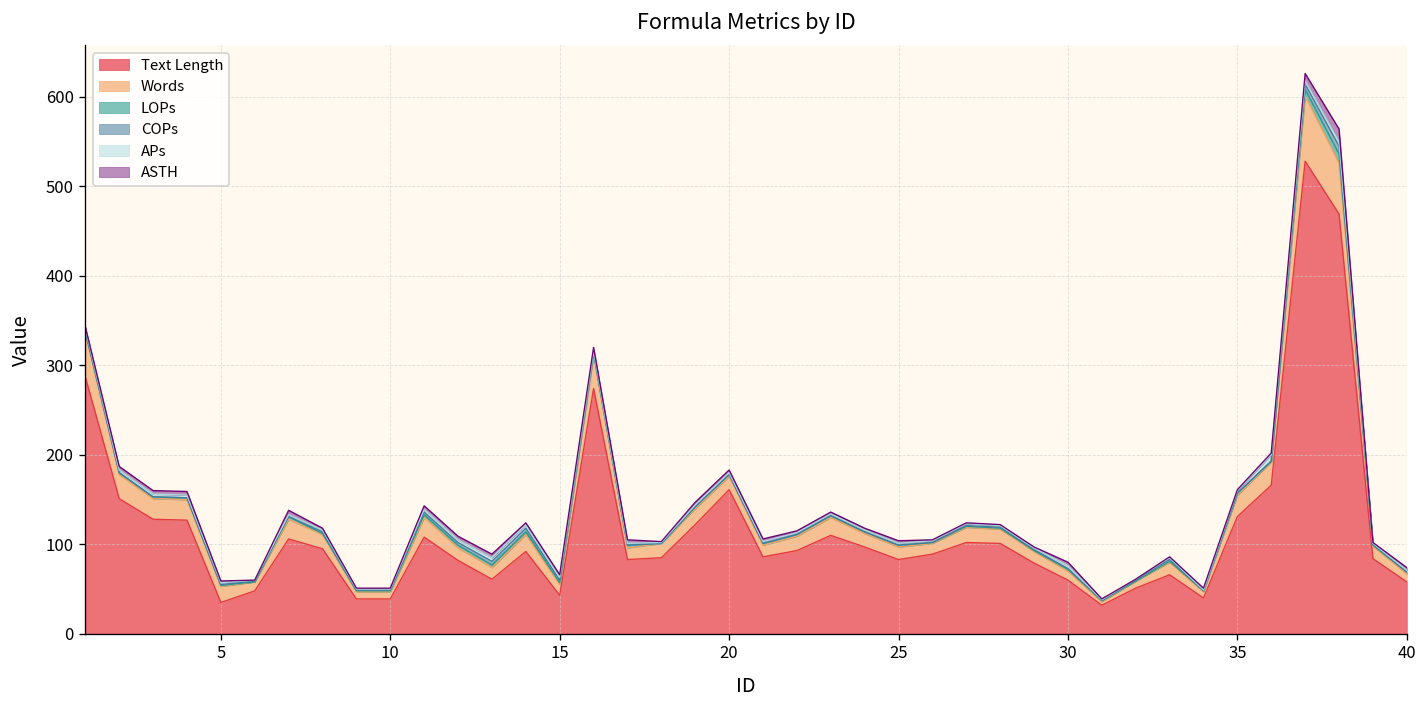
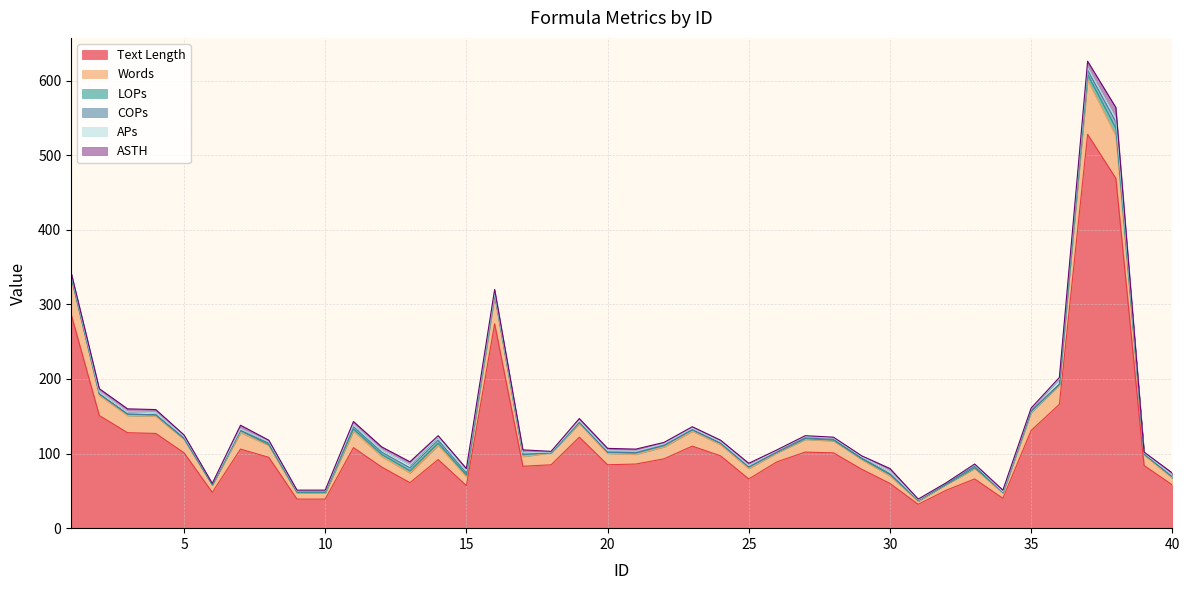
  {
    "Text Length": {
-     "5": 40,
+     "5": 100,
      "10": 40,
-     "15": 40,
-     "20": 160,
-     "25": 80,
+     "15": 60,
+     "20": 90,
+     "25": 70,
      "30": 60,
      "35": 130,
      "40": 60
    },
    "ASTH": {
      "30": 0
    }
  }
